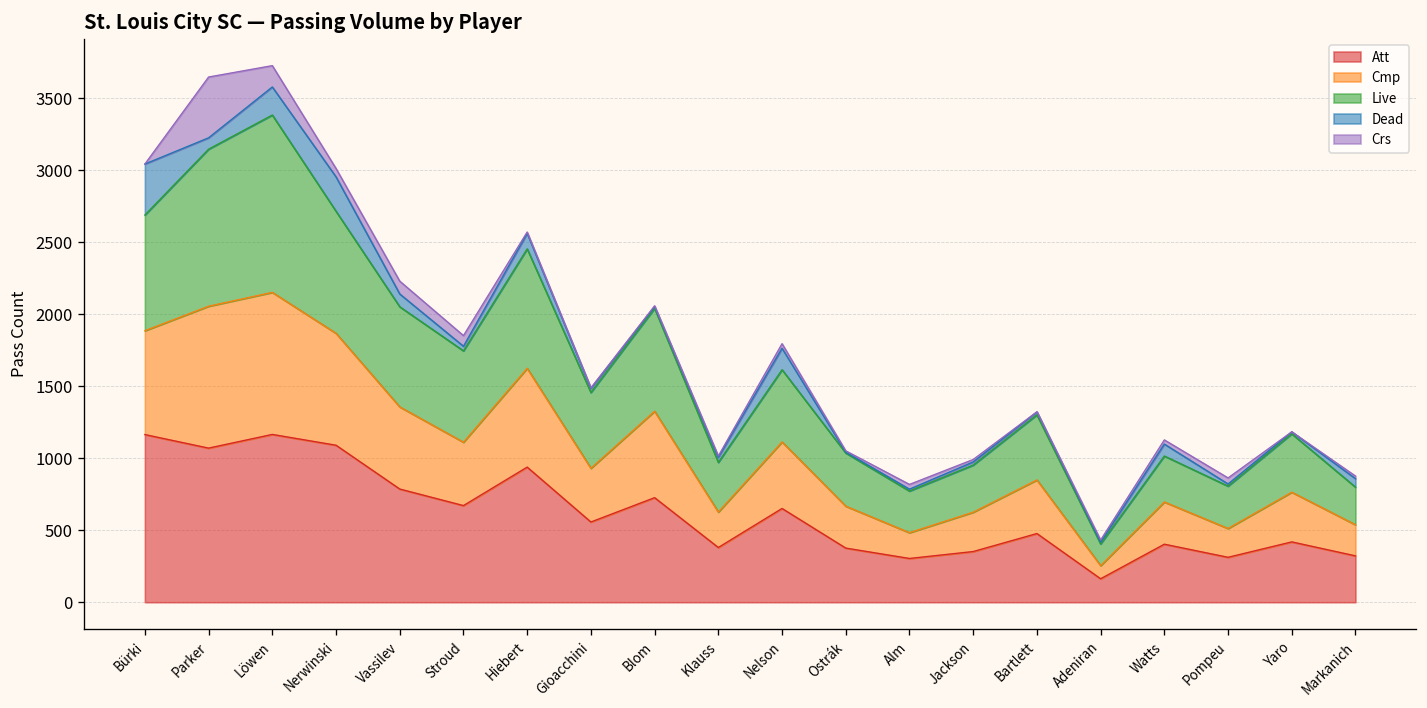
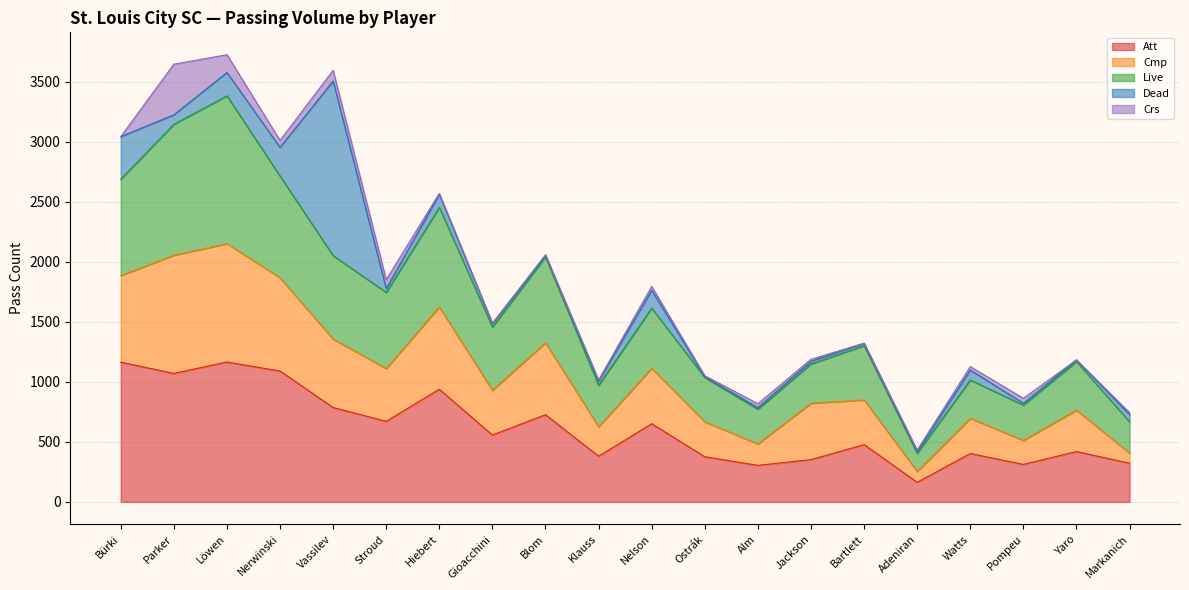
  {
    "Att": {
      "Bürki": 1160,
      "Parker": 1070,
      "Löwen": 1170,
      "Nerwinski": 1090,
      "Vassilev": 790,
      "Stroud": 670,
      "Hiebert": 940,
      "Gioacchini": 560,
      "Blom": 730,
      "Klauss": 380,
      "Nelson": 650,
      "Ostrák": 380,
      "Alm": 300,
      "Jackson": 350,
      "Bartlett": 480,
      "Adeniran": 160,
      "Watts": 400,
      "Pompeu": 310,
      "Yaro": 420,
      "Markanich": 320
    },
    "Cmp": {
      "Bürki": 720,
      "Parker": 990,
      "Löwen": 990,
      "Nerwinski": 780,
      "Vassilev": 570,
      "Stroud": 440,
      "Hiebert": 690,
      "Gioacchini": 370,
      "Blom": 600,
      "Klauss": 250,
      "Nelson": 460,
      "Ostrák": 290,
      "Alm": 180,
-     "Jackson": 270,
+     "Jackson": 470,
      "Bartlett": 370,
      "Adeniran": 90,
      "Watts": 290,
      "Pompeu": 200,
      "Yaro": 350,
-     "Markanich": 220
+     "Markanich": 80
    },
    "Live": {
      "Bürki": 800,
      "Parker": 1090,
      "Löwen": 1230,
      "Nerwinski": 850,
      "Vassilev": 700,
      "Stroud": 630,
      "Hiebert": 830,
      "Gioacchini": 530,
      "Klauss": 350,
      "Nelson": 500,
      "Jackson": 330,
      "Watts": 320,
      "Markanich": 260
    },
    "Dead": {
      "Parker": 80,
      "Löwen": 200,
      "Nerwinski": 240,
-     "Vassilev": 90,
+     "Vassilev": 1460,
      "Stroud": 30,
      "Nelson": 150,
      "Watts": 80
    },
    "Crs": {
      "Parker": 420,
      "Löwen": 150,
      "Nerwinski": 60,
      "Vassilev": 90,
      "Stroud": 70,
      "Nelson": 30,
      "Alm": 30,
      "Watts": 30,
      "Pompeu": 40
    }
  }
